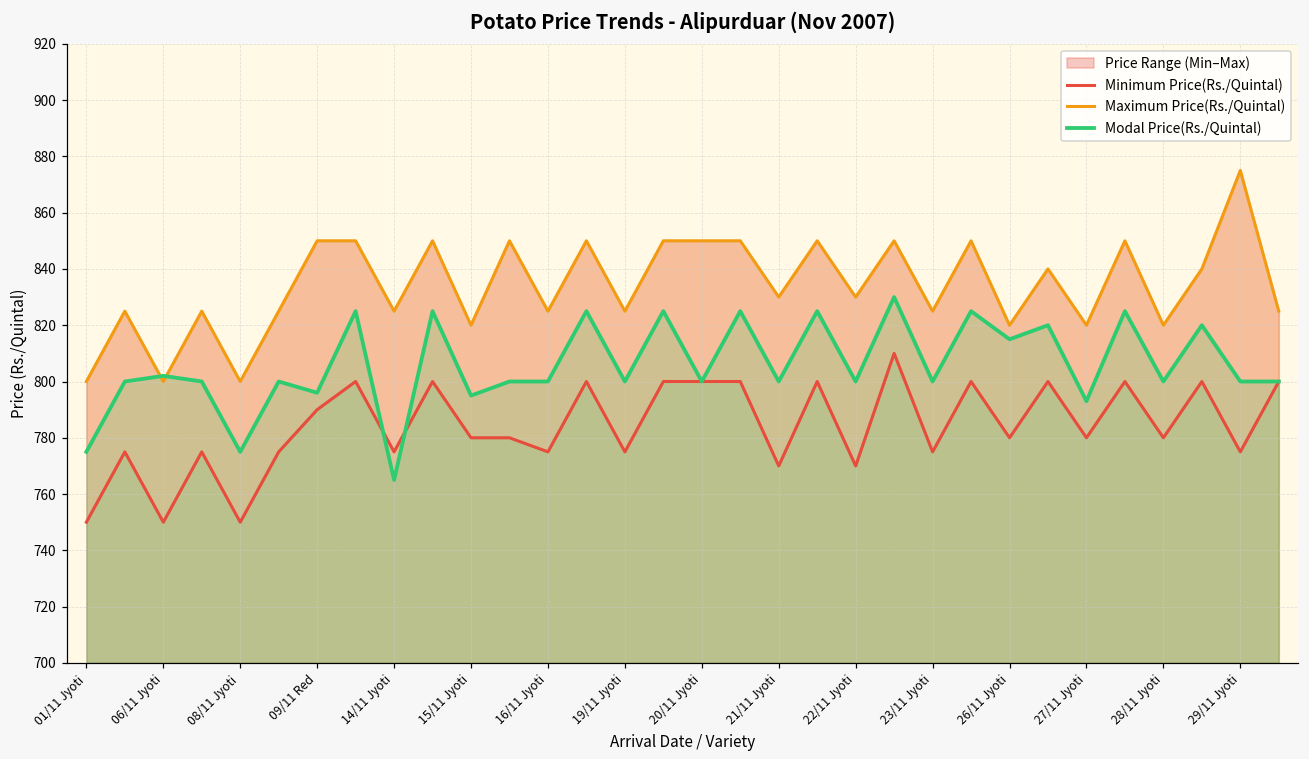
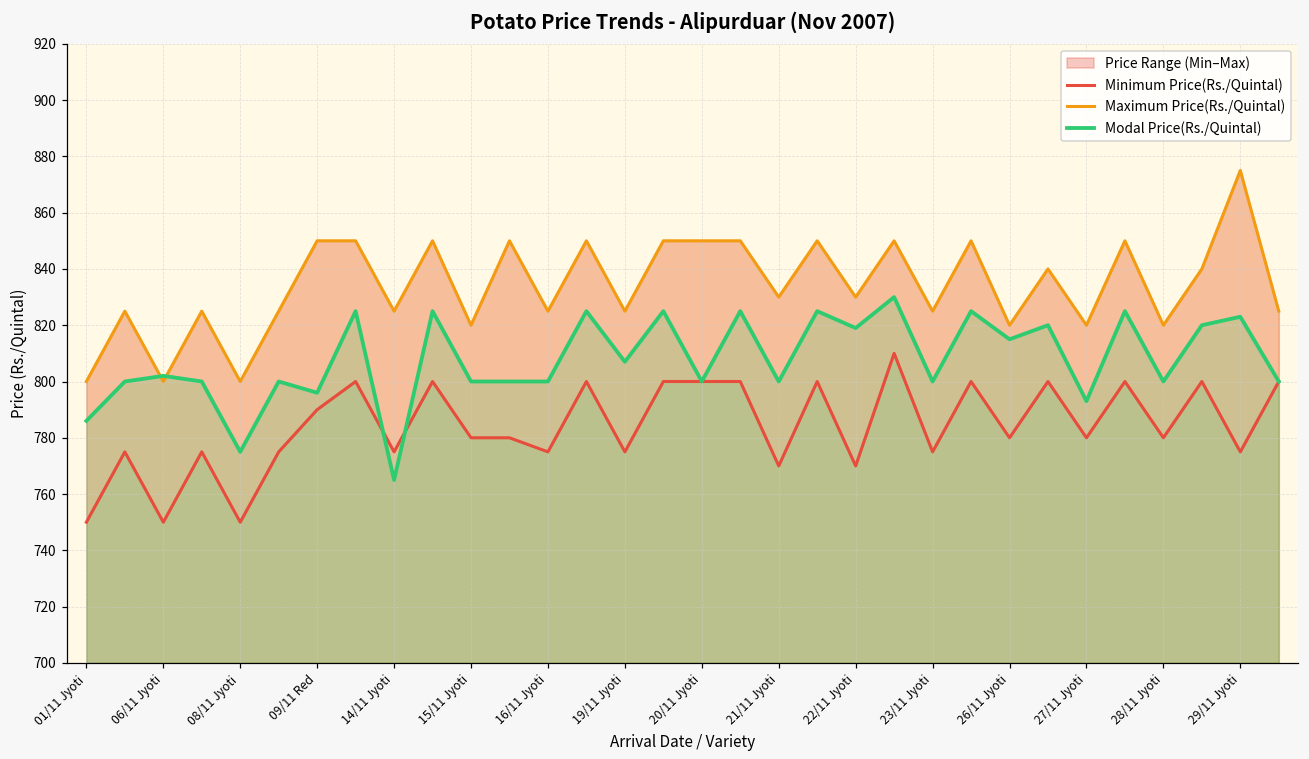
  {
    "Modal Price(Rs./Quintal)": {
-     "01/11 Jyoti": 775,
+     "01/11 Jyoti": 786,
      "06/11 Jyoti": 802,
      "08/11 Jyoti": 775,
      "09/11 Red": 796,
      "14/11 Jyoti": 765,
-     "15/11 Jyoti": 795,
+     "15/11 Jyoti": 800,
      "16/11 Jyoti": 800,
-     "19/11 Jyoti": 800,
+     "19/11 Jyoti": 807,
      "21/11 Jyoti": 800,
-     "22/11 Jyoti": 800,
+     "22/11 Jyoti": 819,
      "23/11 Jyoti": 800,
      "26/11 Jyoti": 815,
      "27/11 Jyoti": 793,
      "28/11 Jyoti": 800,
-     "29/11 Jyoti": 800
+     "29/11 Jyoti": 823
    }
  }
